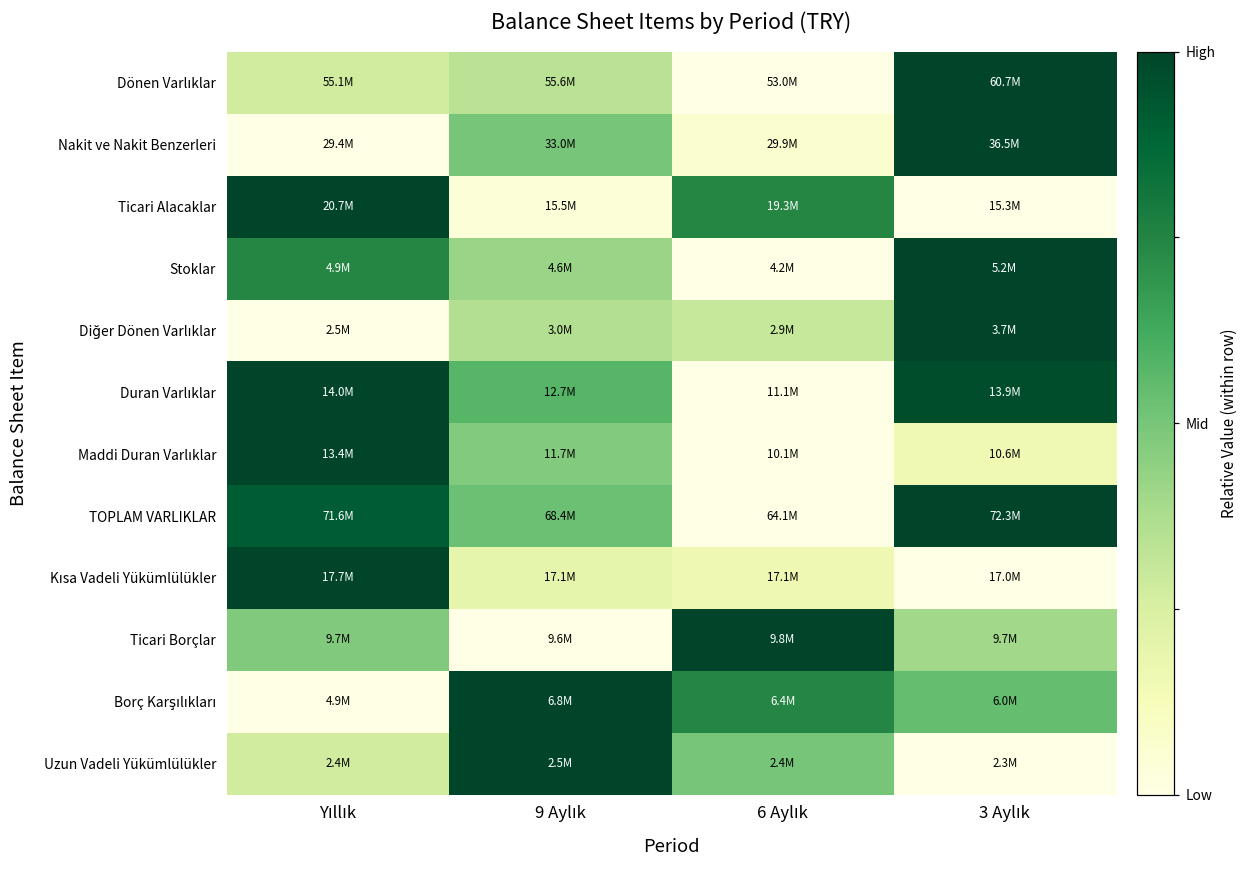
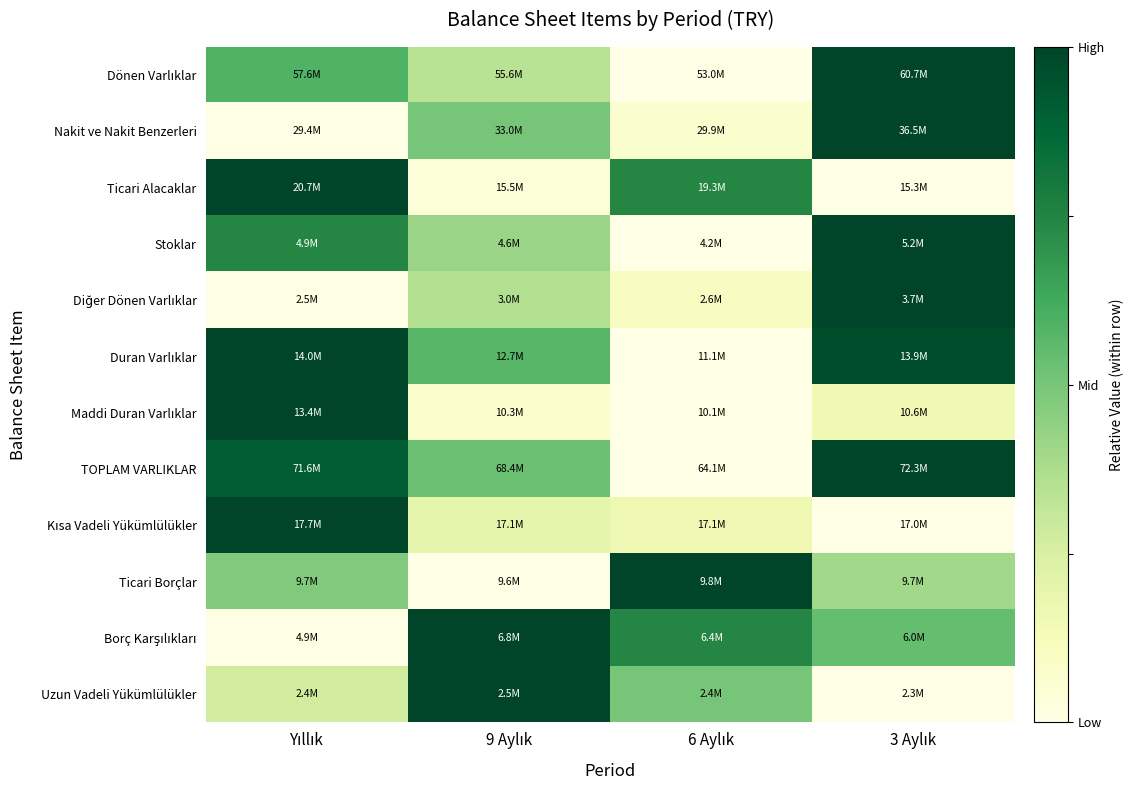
  {
    "Dönen Varlıklar": {
-     "Yıllık": "55.1M",
+     "Yıllık": "57.6M",
      "9 Aylık": "55.6M",
      "6 Aylık": "53.0M",
      "3 Aylık": "60.7M"
    },
    "Nakit ve Nakit Benzerleri": {
      "Yıllık": "29.4M",
      "9 Aylık": "33.0M",
      "6 Aylık": "29.9M",
      "3 Aylık": "36.5M"
    },
    "Ticari Alacaklar": {
      "Yıllık": "20.7M",
      "9 Aylık": "15.5M",
      "6 Aylık": "19.3M",
      "3 Aylık": "15.3M"
    },
    "Stoklar": {
      "Yıllık": "4.9M",
      "9 Aylık": "4.6M",
      "6 Aylık": "4.2M",
      "3 Aylık": "5.2M"
    },
    "Diğer Dönen Varlıklar": {
      "Yıllık": "2.5M",
      "9 Aylık": "3.0M",
-     "6 Aylık": "2.9M",
+     "6 Aylık": "2.6M",
      "3 Aylık": "3.7M"
    },
    "Duran Varlıklar": {
      "Yıllık": "14.0M",
      "9 Aylık": "12.7M",
      "6 Aylık": "11.1M",
      "3 Aylık": "13.9M"
    },
    "Maddi Duran Varlıklar": {
      "Yıllık": "13.4M",
-     "9 Aylık": "11.7M",
+     "9 Aylık": "10.3M",
      "6 Aylık": "10.1M",
      "3 Aylık": "10.6M"
    },
    "TOPLAM VARLIKLAR": {
      "Yıllık": "71.6M",
      "9 Aylık": "68.4M",
      "6 Aylık": "64.1M",
      "3 Aylık": "72.3M"
    },
    "Kısa Vadeli Yükümlülükler": {
      "Yıllık": "17.7M",
      "9 Aylık": "17.1M",
      "6 Aylık": "17.1M",
      "3 Aylık": "17.0M"
    },
    "Ticari Borçlar": {
      "Yıllık": "9.7M",
      "9 Aylık": "9.6M",
      "6 Aylık": "9.8M",
      "3 Aylık": "9.7M"
    },
    "Borç Karşılıkları": {
      "Yıllık": "4.9M",
      "9 Aylık": "6.8M",
      "6 Aylık": "6.4M",
      "3 Aylık": "6.0M"
    },
    "Uzun Vadeli Yükümlülükler": {
      "Yıllık": "2.4M",
      "9 Aylık": "2.5M",
      "6 Aylık": "2.4M",
      "3 Aylık": "2.3M"
    }
  }
